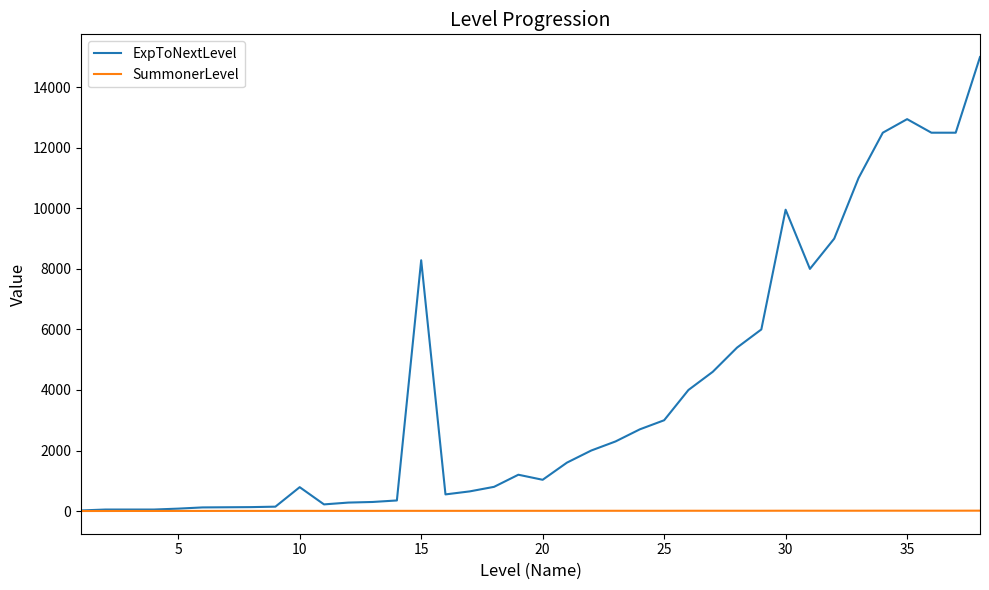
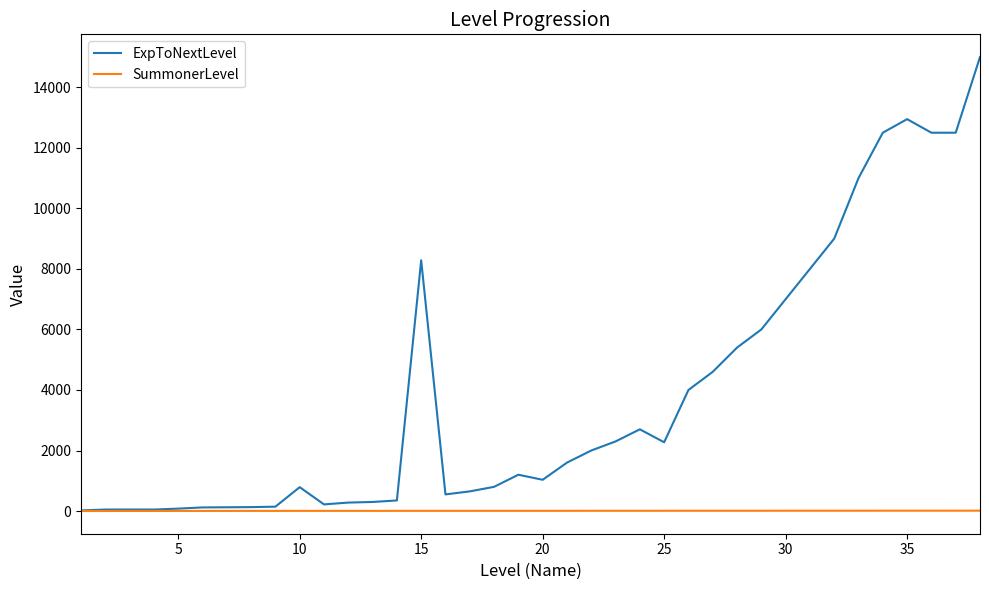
  {
    "ExpToNextLevel": {
      "10": 800,
      "15": 8300,
      "20": 1000,
-     "25": 3000,
-     "30": 10000,
+     "25": 2300,
+     "30": 7000,
      "35": 12900
    },
    "SummonerLevel": {
      "10": 0,
      "15": 0,
      "20": 0,
      "25": 0,
      "30": 0,
      "35": 0
    }
  }
